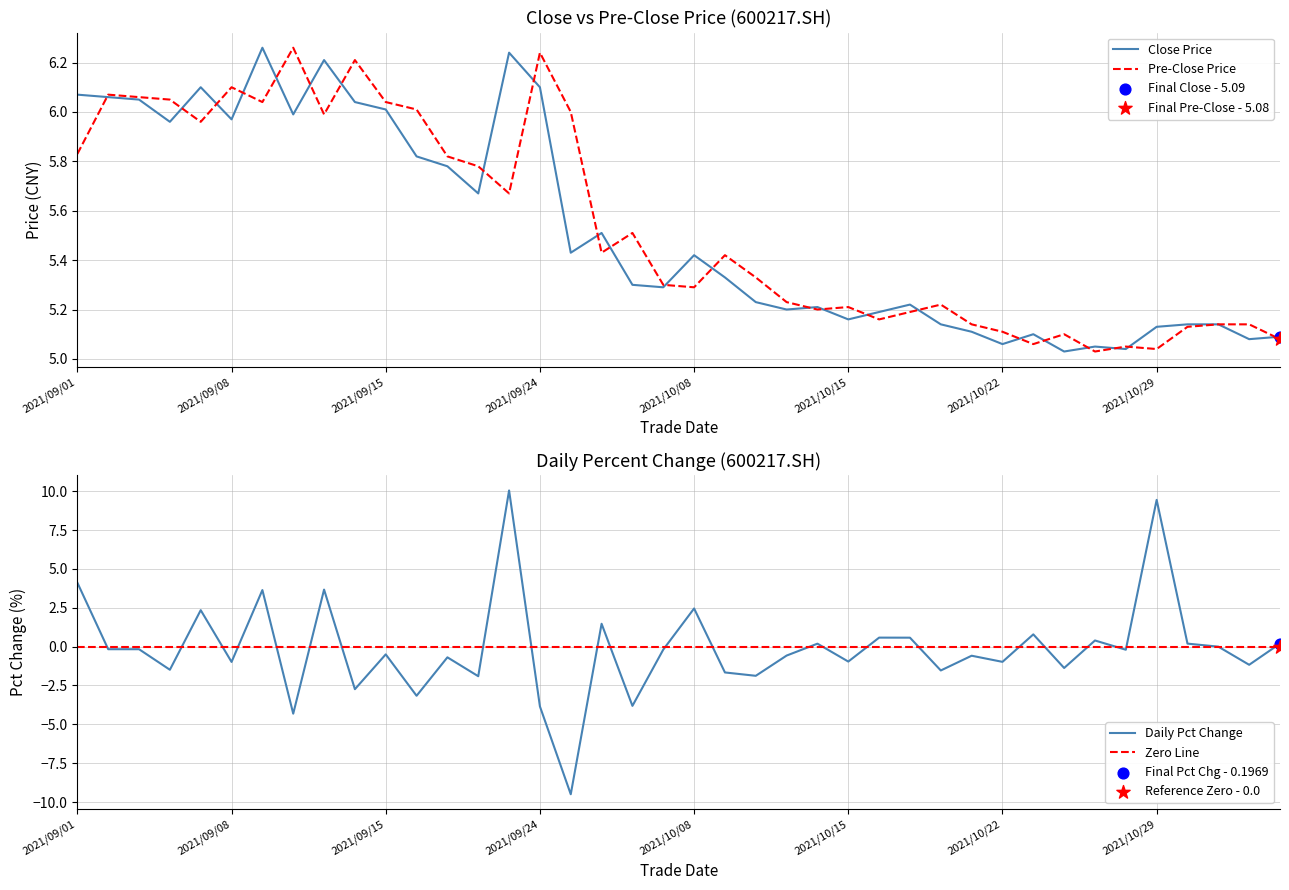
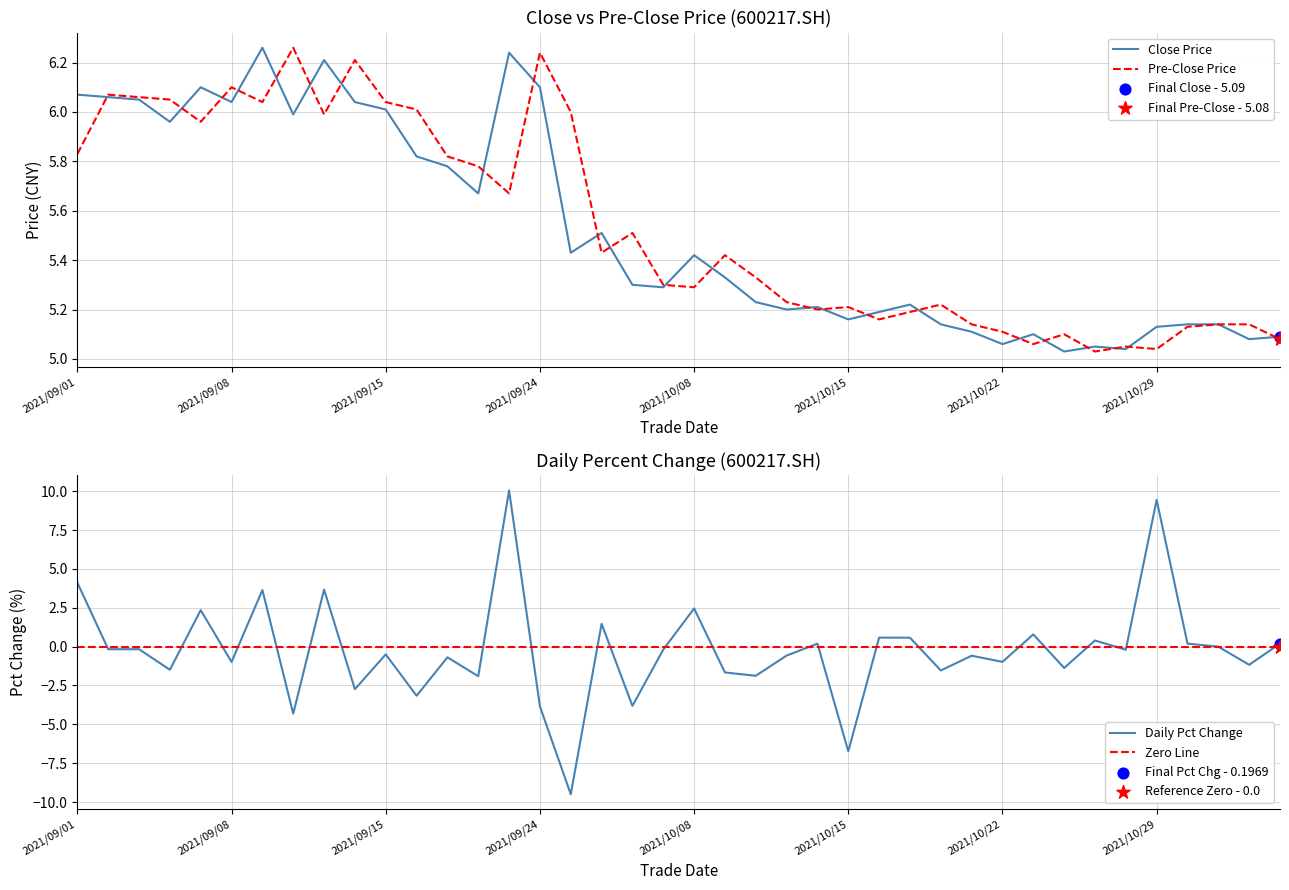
  {
    "Close vs Pre-Close Price (600217.SH)": {
      "Close Price": {
        "2021/09/01": 6.07,
-       "2021/09/08": 5.97,
+       "2021/09/08": 6.04,
        "2021/09/15": 6.01,
        "2021/09/24": 6.10,
        "2021/10/08": 5.42,
        "2021/10/15": 5.16,
        "2021/10/22": 5.06,
        "2021/10/29": 5.13
      }
    },
    "Daily Percent Change (600217.SH)": {
      "Daily Pct Change": {
        "2021/09/01": 4.1,
        "2021/09/08": -1.0,
        "2021/09/15": -0.5,
        "2021/09/24": -3.8,
        "2021/10/08": 2.5,
-       "2021/10/15": -1.0,
+       "2021/10/15": -6.7,
        "2021/10/22": -1.0,
        "2021/10/29": 9.4
      }
    }
  }
